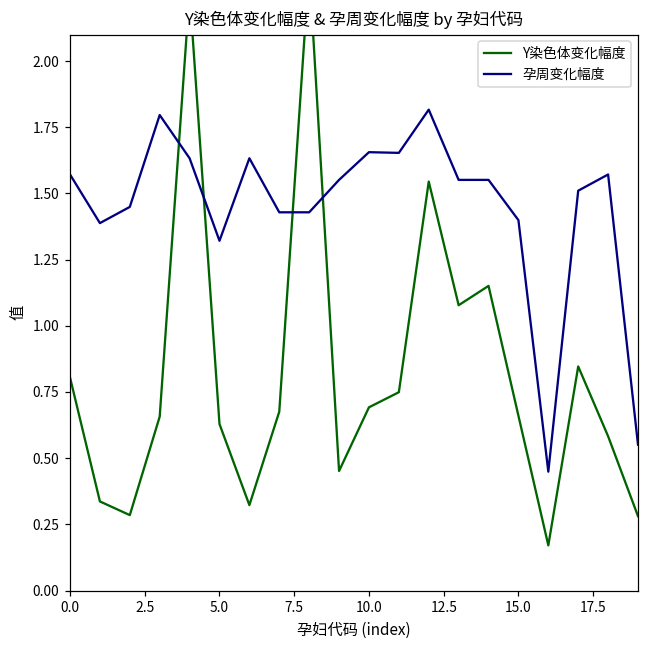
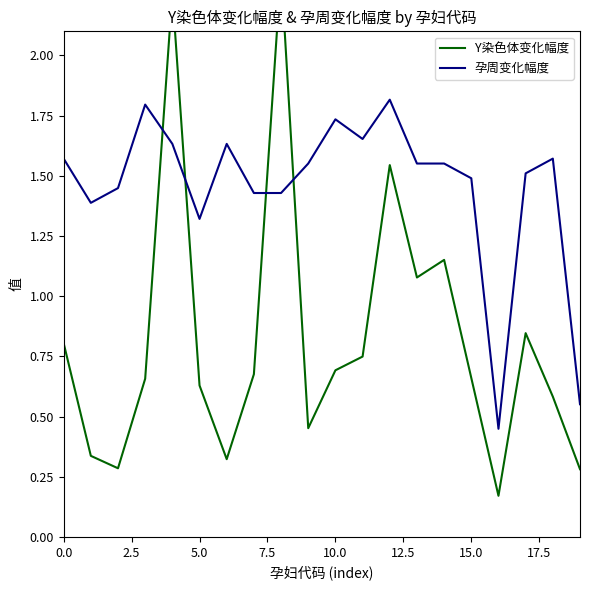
  {
    "Y染色体变化幅度": {
      "0.0": 0.80,
      "5.0": 0.63,
      "10.0": 0.69,
      "15.0": 0.66
    },
    "孕周变化幅度": {
      "0.0": 1.57,
      "5.0": 1.32,
-     "10.0": 1.66,
-     "15.0": 1.40
+     "10.0": 1.73,
+     "15.0": 1.49
    }
  }
